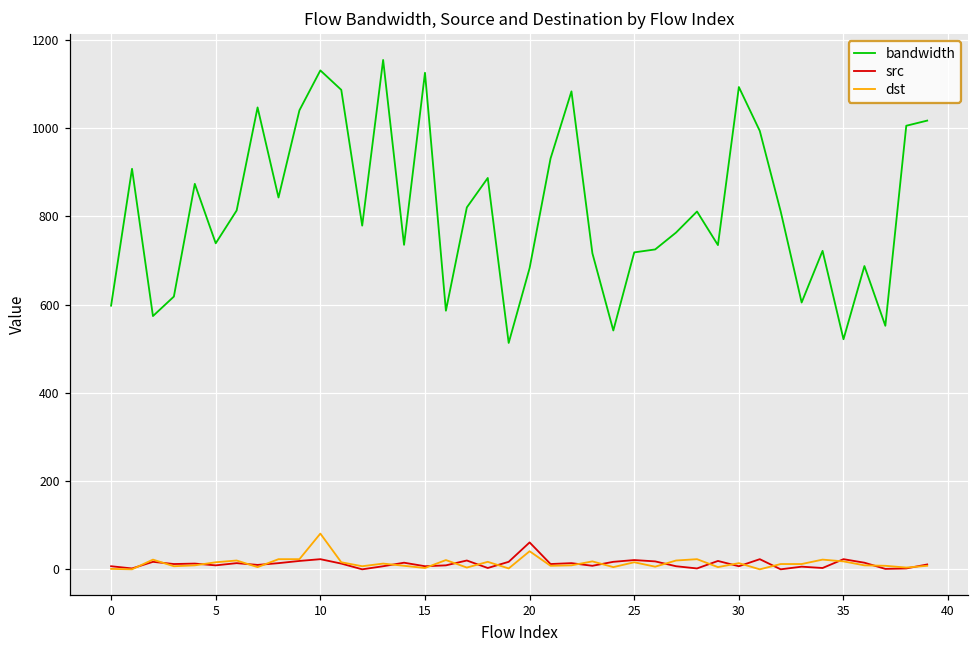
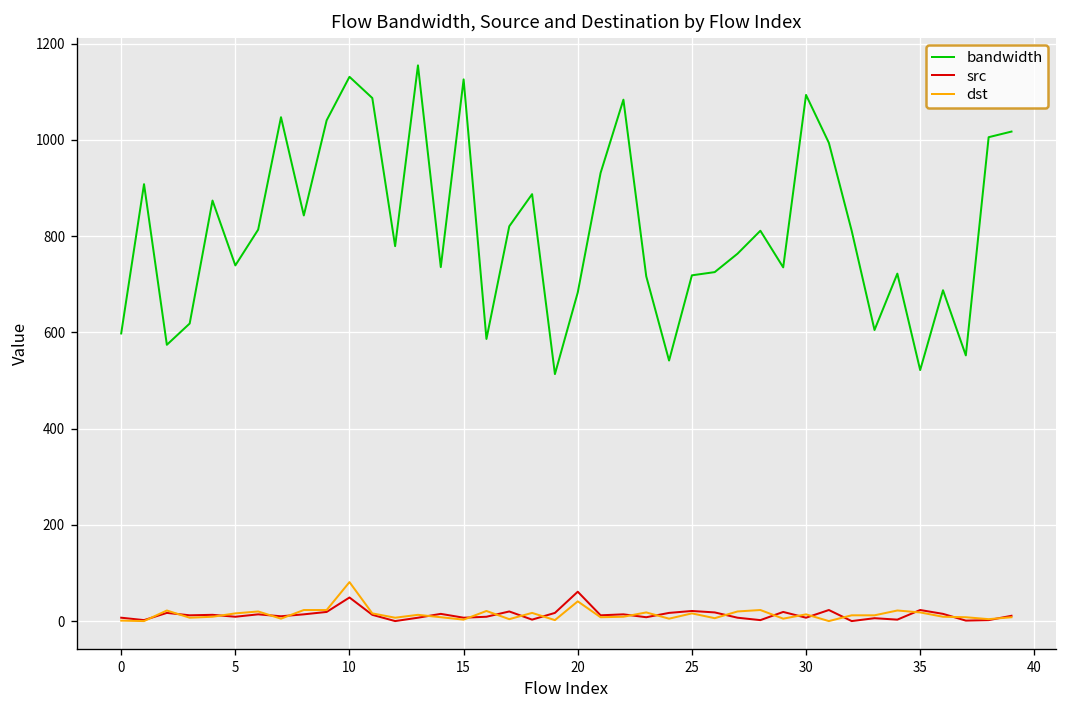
  {
    "bandwidth": {
      "0": 600,
      "5": 740,
      "10": 1130,
      "15": 1130,
      "20": 680,
      "25": 720,
      "30": 1090,
      "35": 520
    },
    "src": {
      "5": 10,
-     "10": 20,
+     "10": 50,
      "20": 60,
      "30": 10
    },
    "dst": {
      "5": 20,
      "10": 80,
      "20": 40,
      "30": 10
    }
  }
